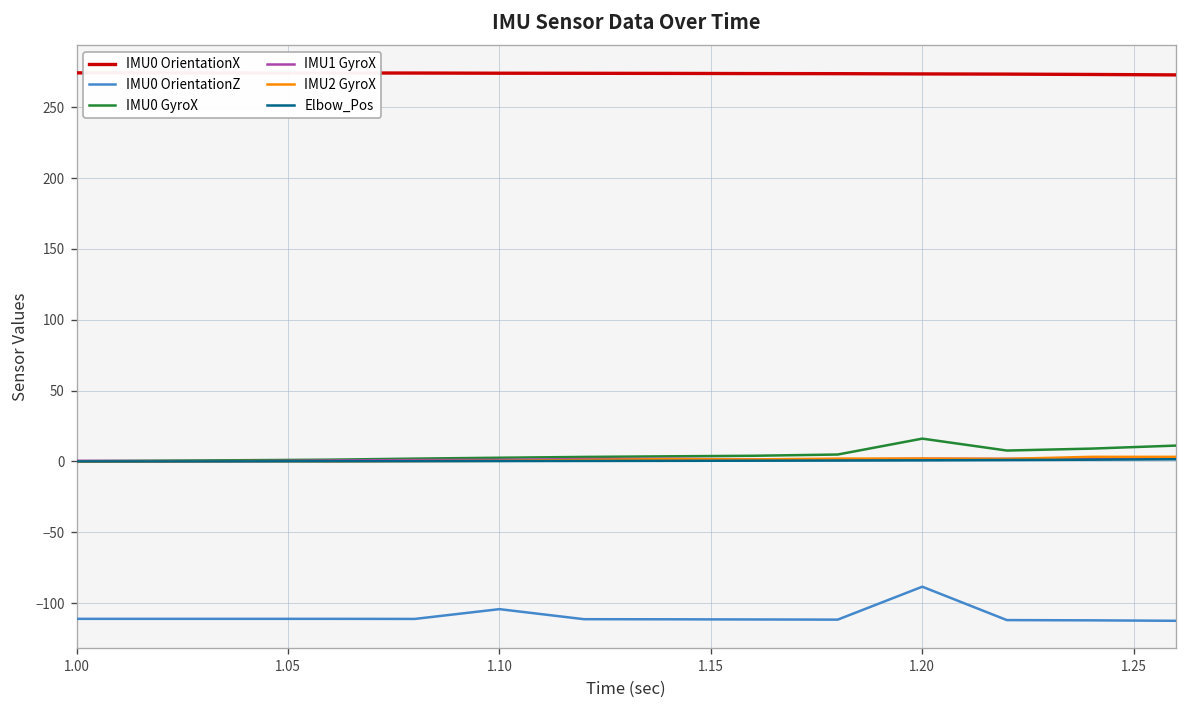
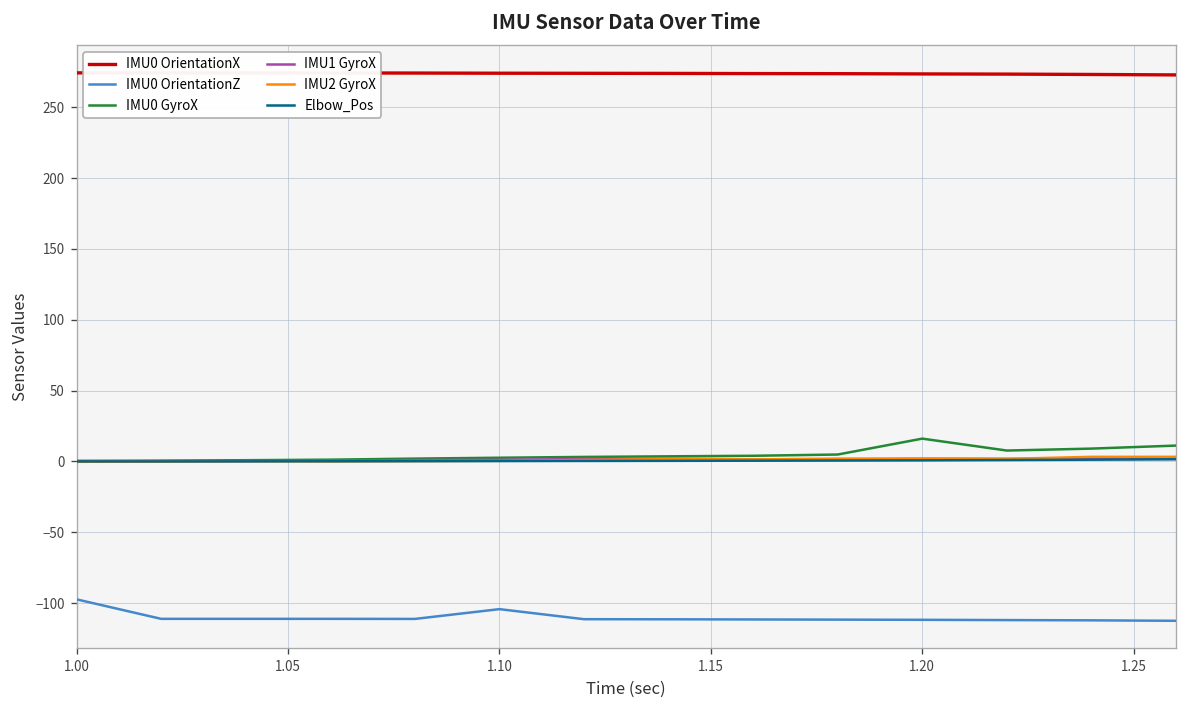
  {
    "IMU0 OrientationX": {
      "1.00": 274,
      "1.10": 274,
      "1.20": 273
    },
    "IMU0 OrientationZ": {
-     "1.00": -111,
+     "1.00": -97,
      "1.10": -104,
-     "1.20": -88
+     "1.20": -112
    },
    "IMU0 GyroX": {
      "1.20": 16
    }
  }
